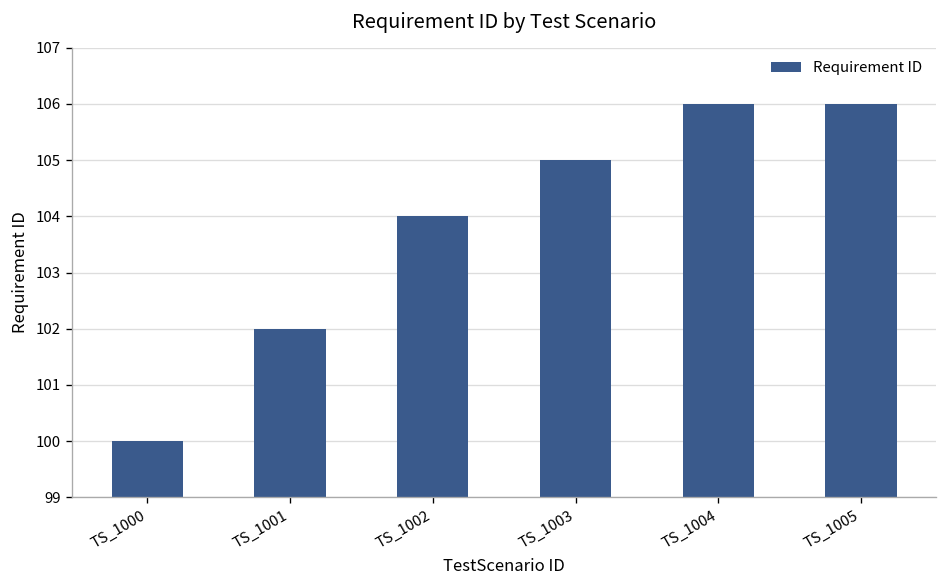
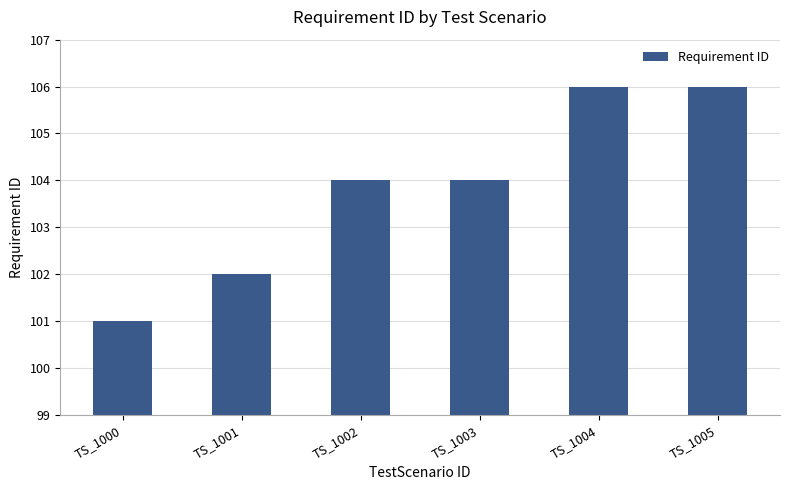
  {
-   "TS_1000": 100,
+   "TS_1000": 101,
    "TS_1001": 102,
    "TS_1002": 104,
-   "TS_1003": 105,
+   "TS_1003": 104,
    "TS_1004": 106,
    "TS_1005": 106
  }
